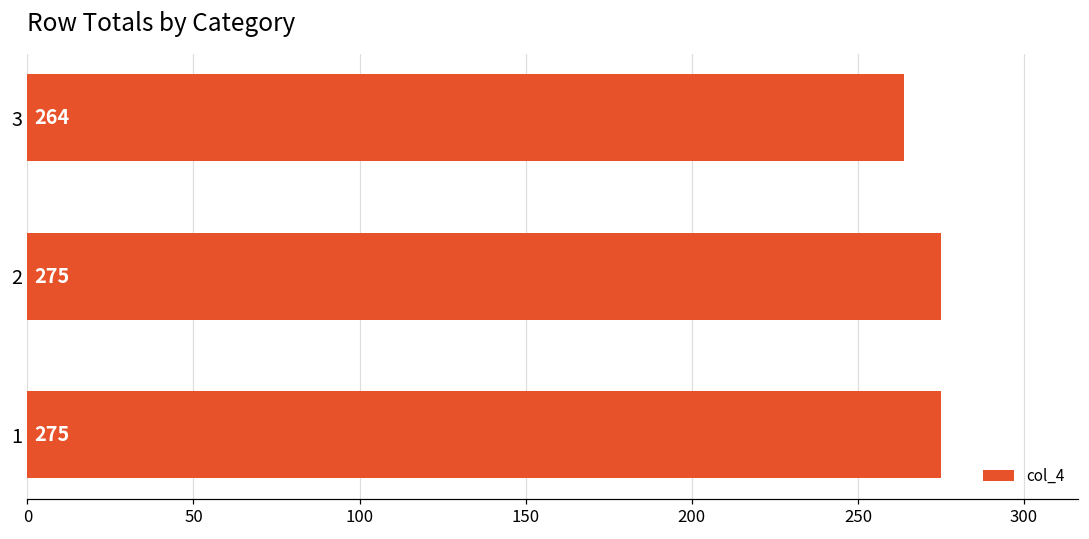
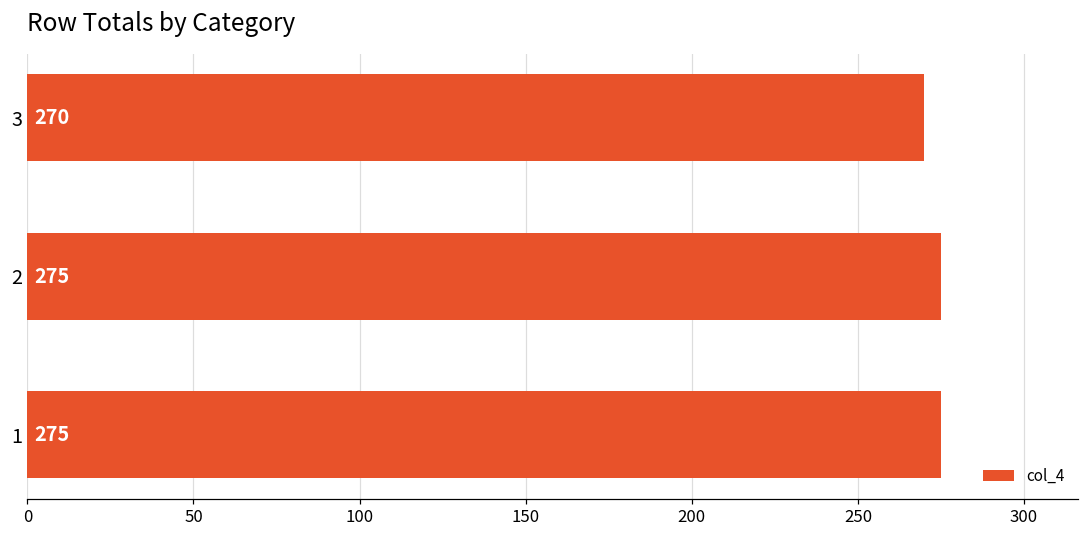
  {
-   "3": 264,
+   "3": 270,
    "2": 275,
    "1": 275
  }
